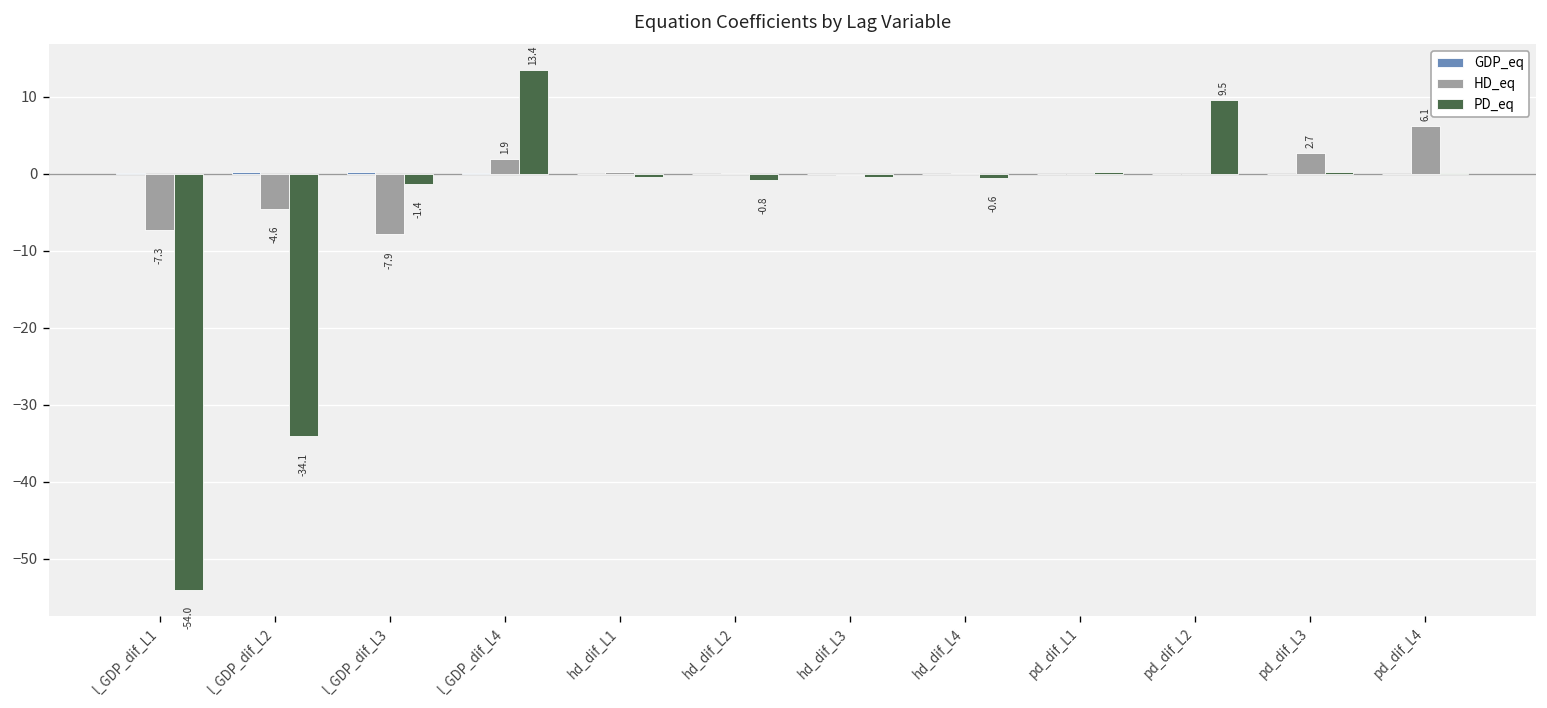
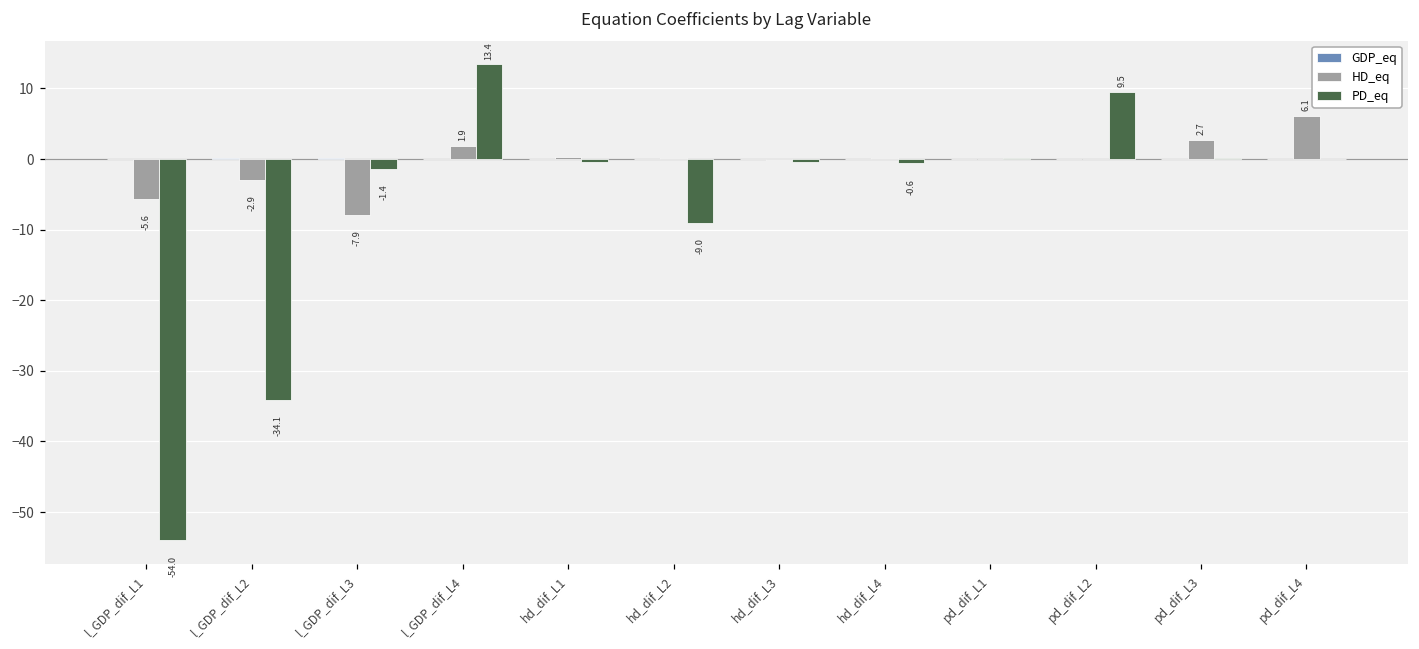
  {
    "HD_eq": {
-     "l_GDP_dif_L1": -7.3,
-     "l_GDP_dif_L2": -4.6,
+     "l_GDP_dif_L1": -5.6,
+     "l_GDP_dif_L2": -2.9,
      "l_GDP_dif_L3": -7.9,
      "l_GDP_dif_L4": 1.9,
      "pd_dif_L3": 2.7,
      "pd_dif_L4": 6.1
    },
    "PD_eq": {
      "l_GDP_dif_L1": -54.0,
      "l_GDP_dif_L2": -34.1,
      "l_GDP_dif_L3": -1.4,
      "l_GDP_dif_L4": 13.4,
-     "hd_dif_L2": -0.8,
+     "hd_dif_L2": -9.0,
      "hd_dif_L4": -0.6,
      "pd_dif_L2": 9.5
    }
  }
